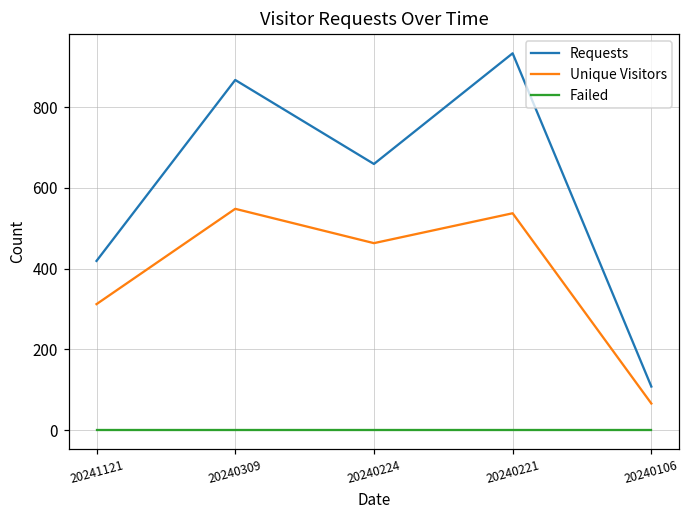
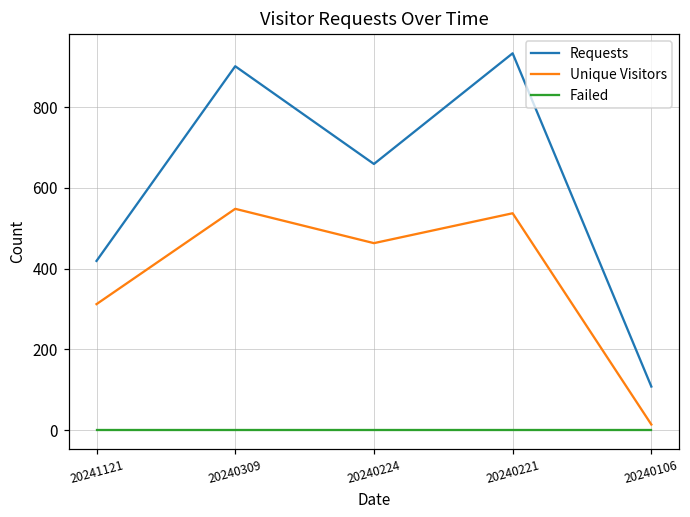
  {
    "Requests": {
      "20241121": 420,
-     "20240309": 870,
+     "20240309": 900,
      "20240224": 660,
      "20240221": 930,
      "20240106": 110
    },
    "Unique Visitors": {
      "20241121": 310,
      "20240309": 550,
      "20240224": 460,
      "20240221": 540,
-     "20240106": 70
+     "20240106": 10
    },
    "Failed": {
      "20241121": 0,
      "20240309": 0,
      "20240224": 0,
      "20240221": 0,
      "20240106": 0
    }
  }
